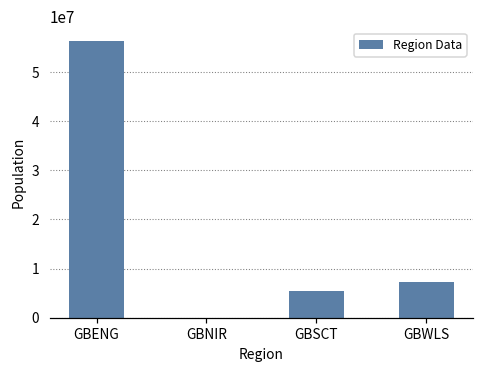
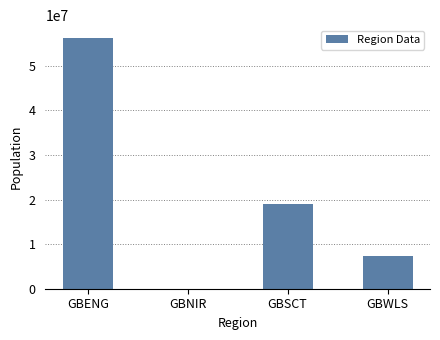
  {
    "GBENG": 56000000,
    "GBNIR": 0,
-   "GBSCT": 5000000,
+   "GBSCT": 19000000,
    "GBWLS": 7000000
  }
